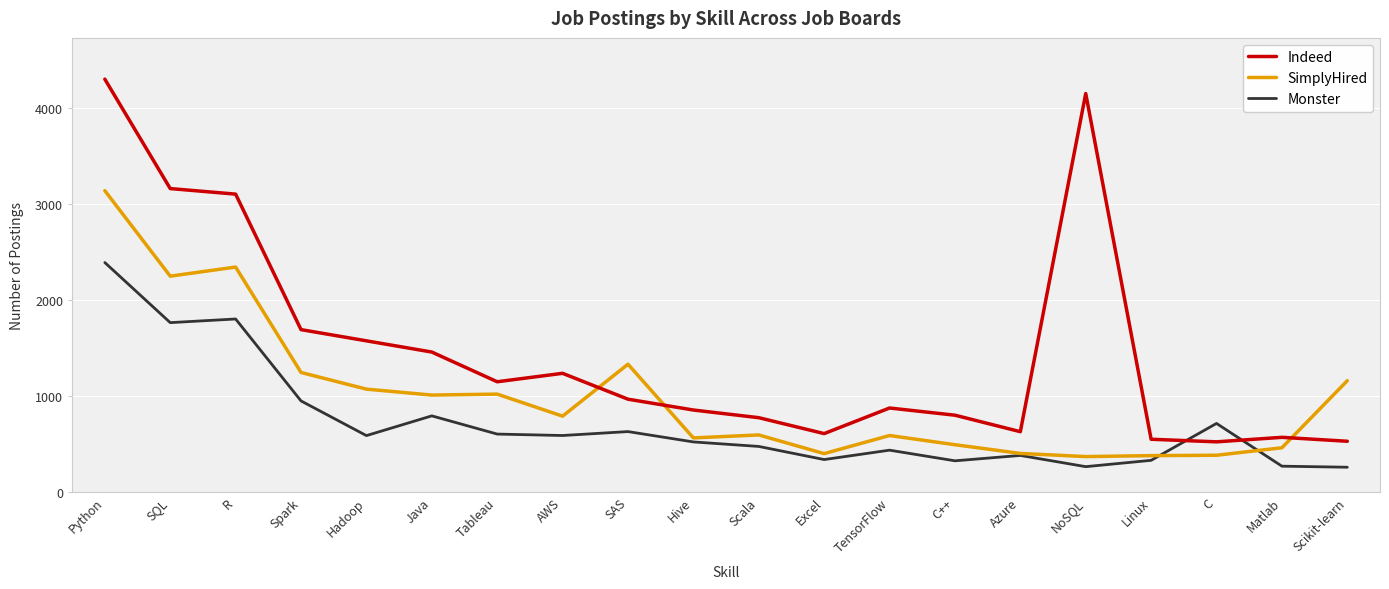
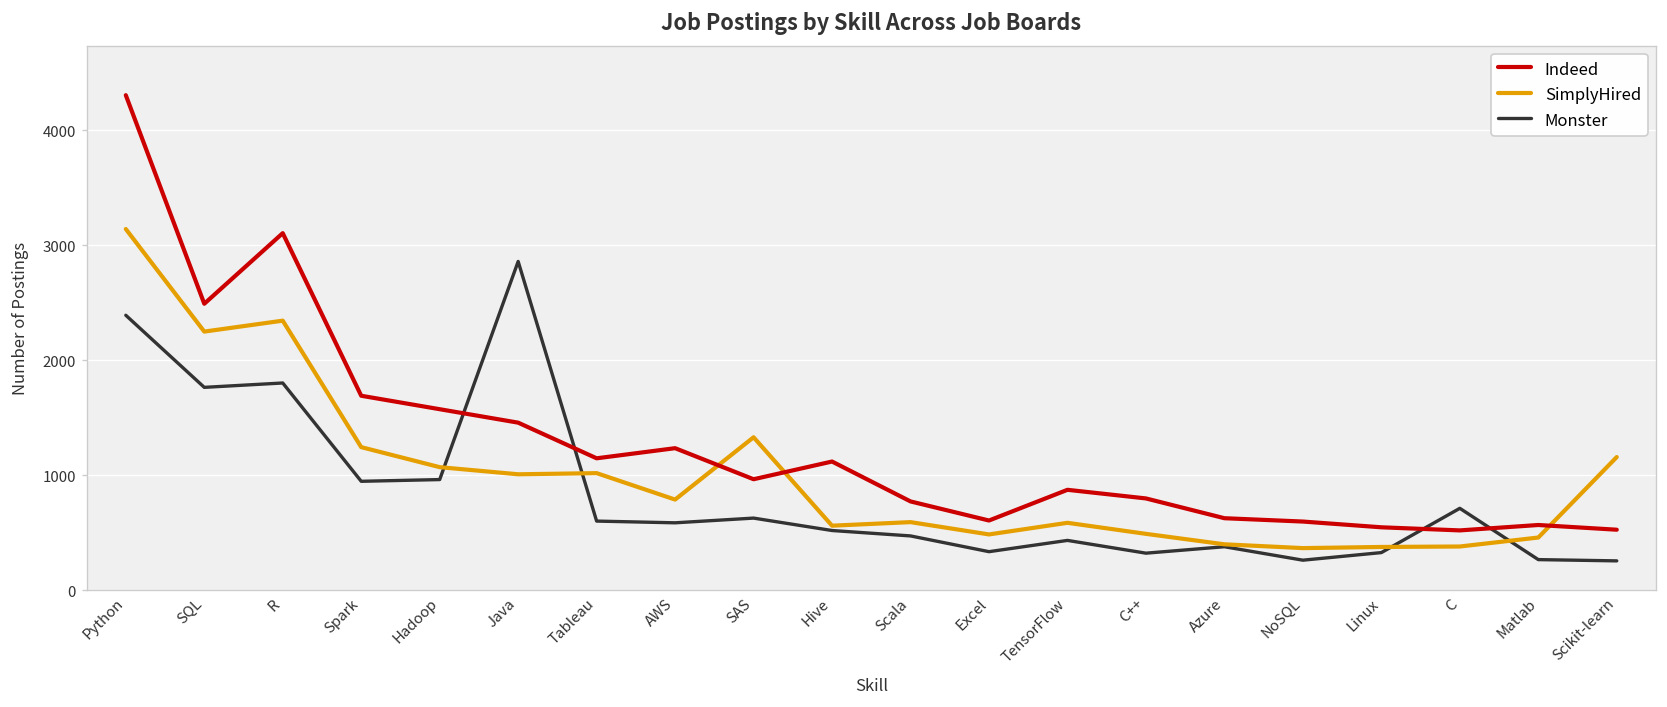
  {
    "Indeed": {
      "Python": 4300,
-     "SQL": 3200,
+     "SQL": 2500,
      "R": 3100,
      "Spark": 1700,
      "Hadoop": 1600,
      "Java": 1500,
      "Tableau": 1100,
      "AWS": 1200,
      "SAS": 1000,
-     "Hive": 900,
+     "Hive": 1100,
      "Scala": 800,
      "Excel": 600,
      "TensorFlow": 900,
      "C++": 800,
      "Azure": 600,
-     "NoSQL": 4200,
+     "NoSQL": 600,
      "Linux": 500,
      "C": 500,
      "Matlab": 600,
      "Scikit-learn": 500
    },
    "SimplyHired": {
      "Python": 3100,
      "SQL": 2200,
      "R": 2300,
      "Spark": 1200,
      "Hadoop": 1100,
      "Java": 1000,
      "Tableau": 1000,
      "AWS": 800,
      "SAS": 1300,
      "Hive": 600,
      "Scala": 600,
-     "Excel": 400,
+     "Excel": 500,
      "TensorFlow": 600,
      "C++": 500,
      "NoSQL": 400,
      "Linux": 400,
      "C": 400,
      "Matlab": 500,
      "Scikit-learn": 1200
    },
    "Monster": {
      "Python": 2400,
      "SQL": 1800,
      "R": 1800,
      "Spark": 900,
-     "Hadoop": 600,
-     "Java": 800,
+     "Hadoop": 1000,
+     "Java": 2900,
      "Tableau": 600,
      "AWS": 600,
      "SAS": 600,
      "Hive": 500,
      "Scala": 500,
      "Excel": 300,
      "TensorFlow": 400,
      "C++": 300,
      "NoSQL": 300,
      "Linux": 300,
      "C": 700,
      "Matlab": 300,
      "Scikit-learn": 300
    }
  }
